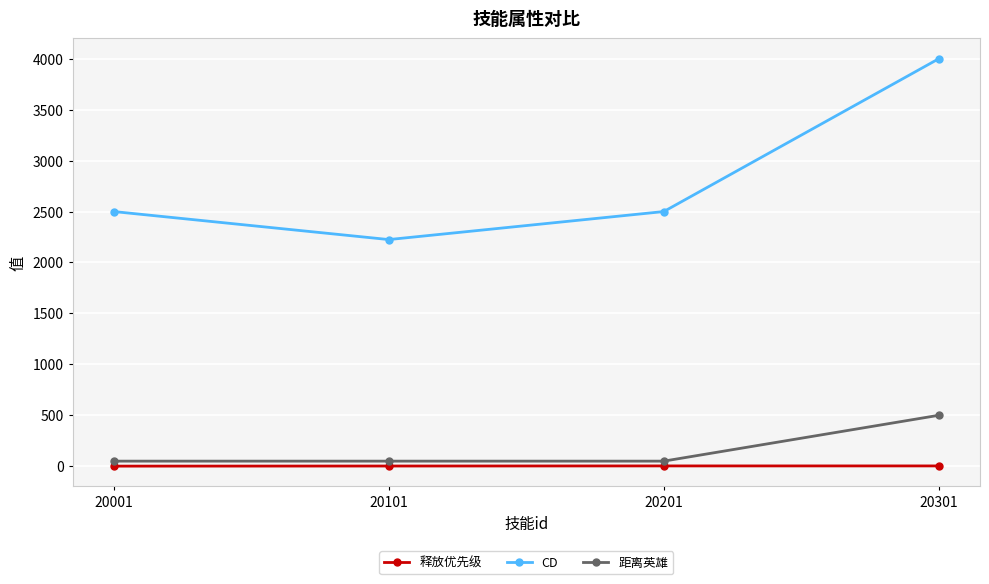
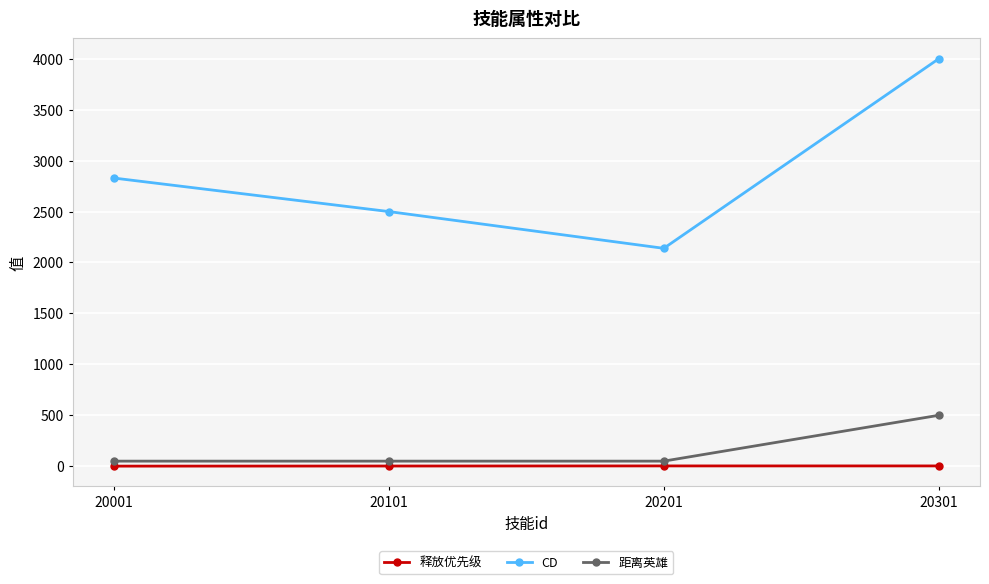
  {
    "释放优先级": {
      "20001": 0,
      "20101": 0,
      "20201": 0,
      "20301": 0
    },
    "CD": {
-     "20001": 2500,
-     "20101": 2230,
-     "20201": 2500,
+     "20001": 2830,
+     "20101": 2500,
+     "20201": 2140,
      "20301": 4000
    },
    "距离英雄": {
      "20001": 50,
      "20101": 50,
      "20201": 50,
      "20301": 500
    }
  }
